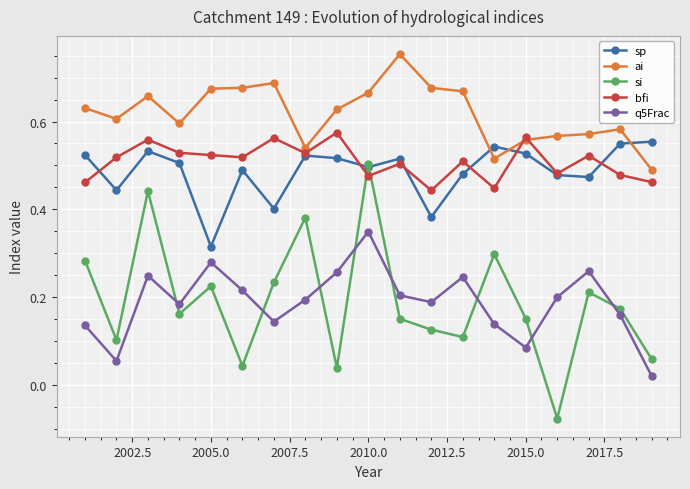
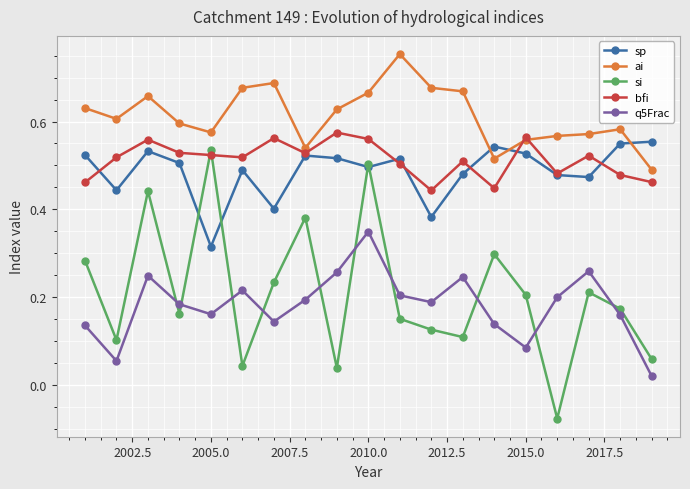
  {
    "sp": {
      "2005.0": 0.32,
      "2010.0": 0.50,
      "2015.0": 0.53
    },
    "ai": {
-     "2005.0": 0.67,
+     "2005.0": 0.58,
      "2010.0": 0.67
    },
    "si": {
-     "2005.0": 0.22,
+     "2005.0": 0.54,
      "2010.0": 0.50,
-     "2015.0": 0.15
+     "2015.0": 0.21
    },
    "bfi": {
      "2005.0": 0.52,
-     "2010.0": 0.48
+     "2010.0": 0.56
    },
    "q5Frac": {
-     "2005.0": 0.28,
+     "2005.0": 0.16,
      "2010.0": 0.35,
      "2015.0": 0.09
    }
  }
